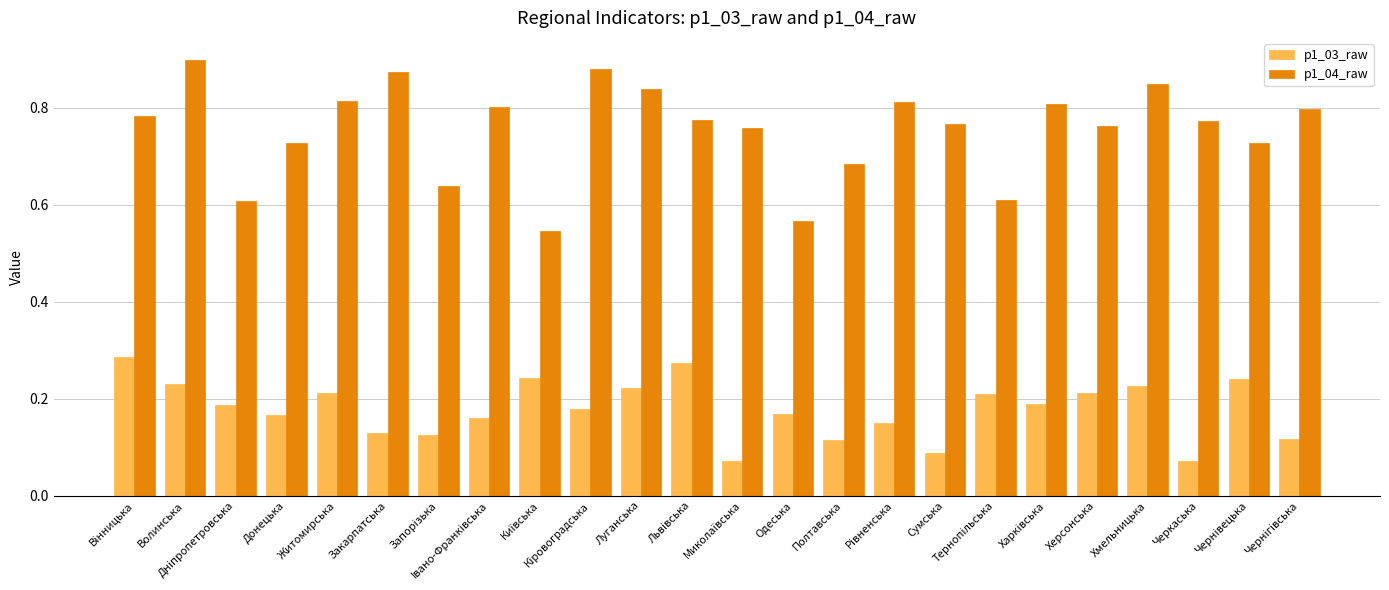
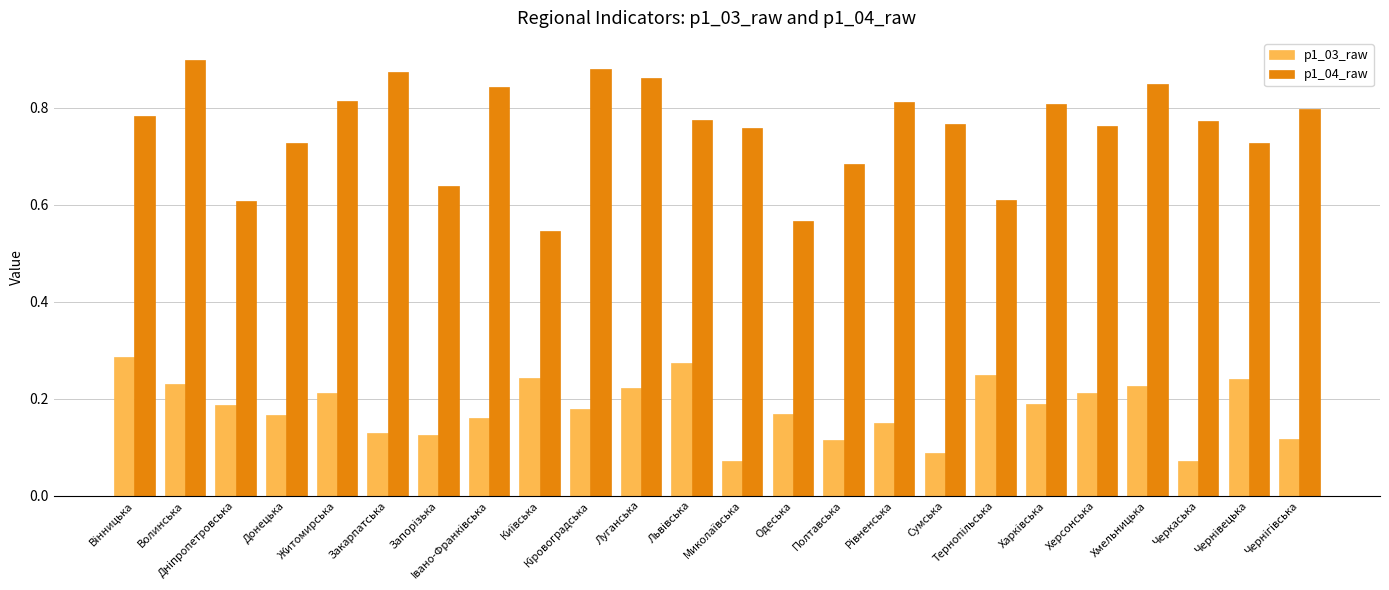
  {
    "p1_03_raw": {
      "Вінницька": 0.29,
      "Волинська": 0.23,
      "Дніпропетровська": 0.19,
      "Донецька": 0.17,
      "Житомирська": 0.21,
      "Закарпатська": 0.13,
      "Запорізька": 0.12,
      "Івано-Франківська": 0.16,
      "Київська": 0.24,
      "Кіровоградська": 0.18,
      "Луганська": 0.22,
      "Львівська": 0.27,
      "Миколаївська": 0.07,
      "Одеська": 0.17,
      "Полтавська": 0.11,
      "Рівненська": 0.15,
      "Сумська": 0.09,
-     "Тернопільська": 0.21,
+     "Тернопільська": 0.25,
      "Харківська": 0.19,
      "Херсонська": 0.21,
      "Хмельницька": 0.23,
      "Черкаська": 0.07,
      "Чернівецька": 0.24,
      "Чернігівська": 0.12
    },
    "p1_04_raw": {
      "Вінницька": 0.78,
      "Волинська": 0.90,
      "Дніпропетровська": 0.61,
      "Донецька": 0.73,
      "Житомирська": 0.81,
      "Закарпатська": 0.87,
      "Запорізька": 0.64,
-     "Івано-Франківська": 0.80,
+     "Івано-Франківська": 0.84,
      "Київська": 0.55,
      "Кіровоградська": 0.88,
-     "Луганська": 0.84,
+     "Луганська": 0.86,
      "Львівська": 0.77,
      "Миколаївська": 0.76,
      "Одеська": 0.57,
      "Полтавська": 0.68,
      "Рівненська": 0.81,
      "Сумська": 0.77,
      "Тернопільська": 0.61,
      "Харківська": 0.81,
      "Херсонська": 0.76,
      "Хмельницька": 0.85,
      "Черкаська": 0.77,
      "Чернівецька": 0.73,
      "Чернігівська": 0.80
    }
  }
